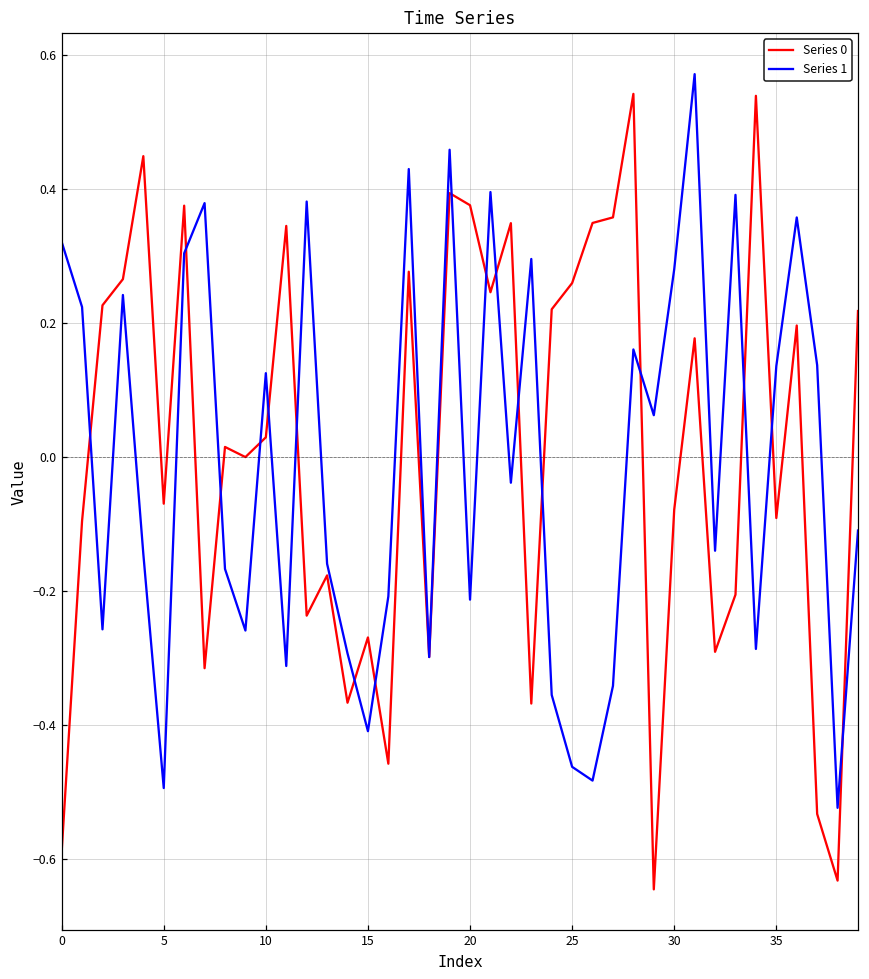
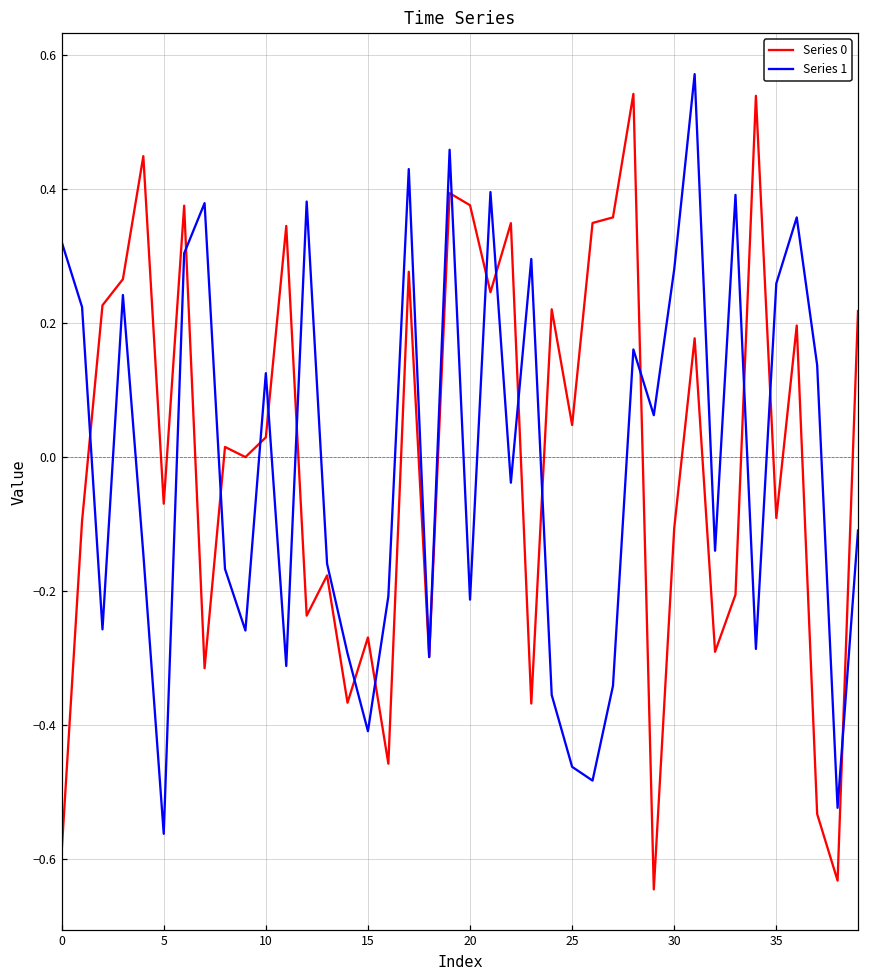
  {
    "Series 0": {
      "0": -0.59,
      "5": -0.07,
      "10": 0.03,
      "15": -0.27,
      "20": 0.38,
-     "25": 0.26,
-     "30": -0.08,
+     "25": 0.05,
+     "30": -0.11,
      "35": -0.09
    },
    "Series 1": {
      "0": 0.32,
-     "5": -0.49,
+     "5": -0.56,
      "10": 0.13,
      "15": -0.41,
      "20": -0.21,
      "25": -0.46,
      "30": 0.28,
-     "35": 0.14
+     "35": 0.26
    }
  }
